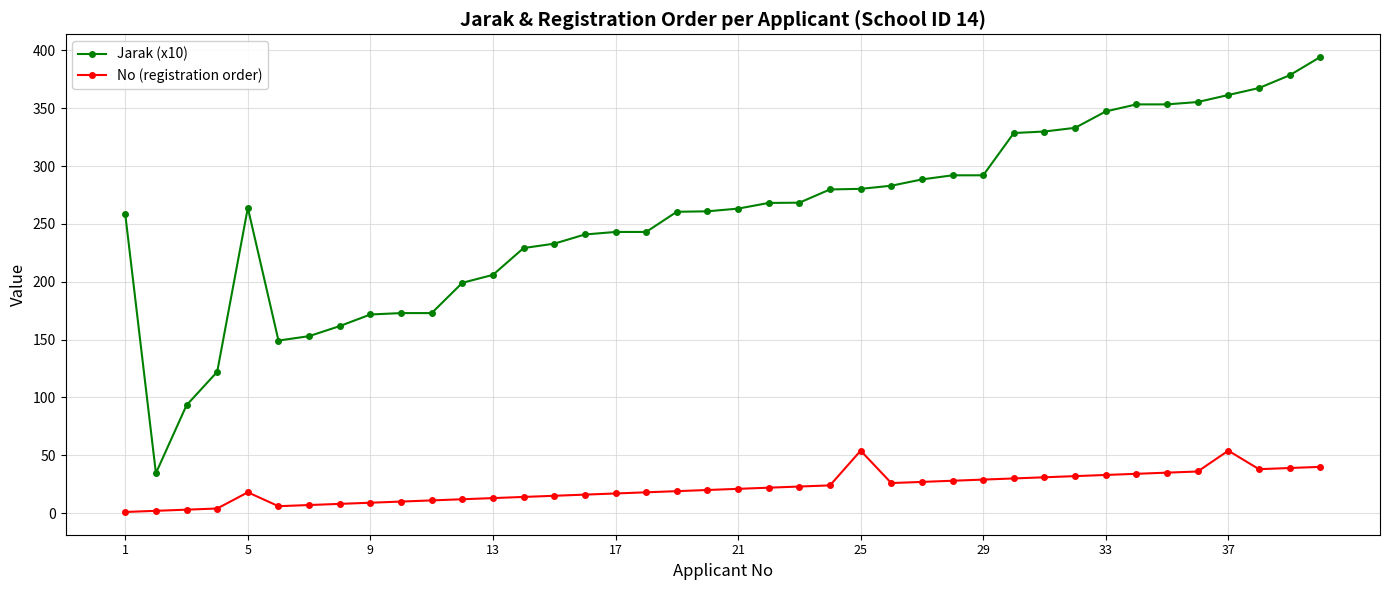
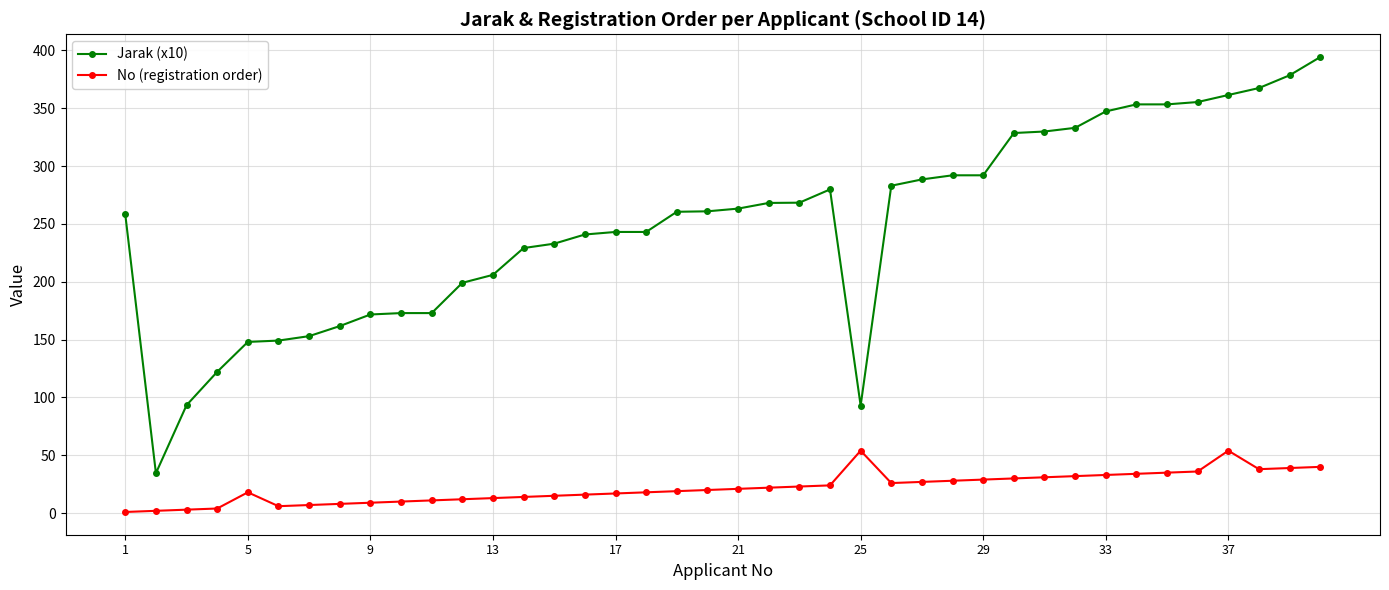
  {
    "Jarak (x10)": {
      "1": 258,
-     "5": 264,
+     "5": 148,
      "9": 172,
      "13": 206,
      "17": 243,
      "21": 263,
-     "25": 280,
+     "25": 93,
      "29": 292,
      "33": 347,
      "37": 362
    },
    "No (registration order)": {
      "1": 1,
      "5": 18,
      "9": 9,
      "13": 13,
      "17": 17,
      "21": 21,
      "25": 54,
      "29": 29,
      "33": 33,
      "37": 54
    }
  }
